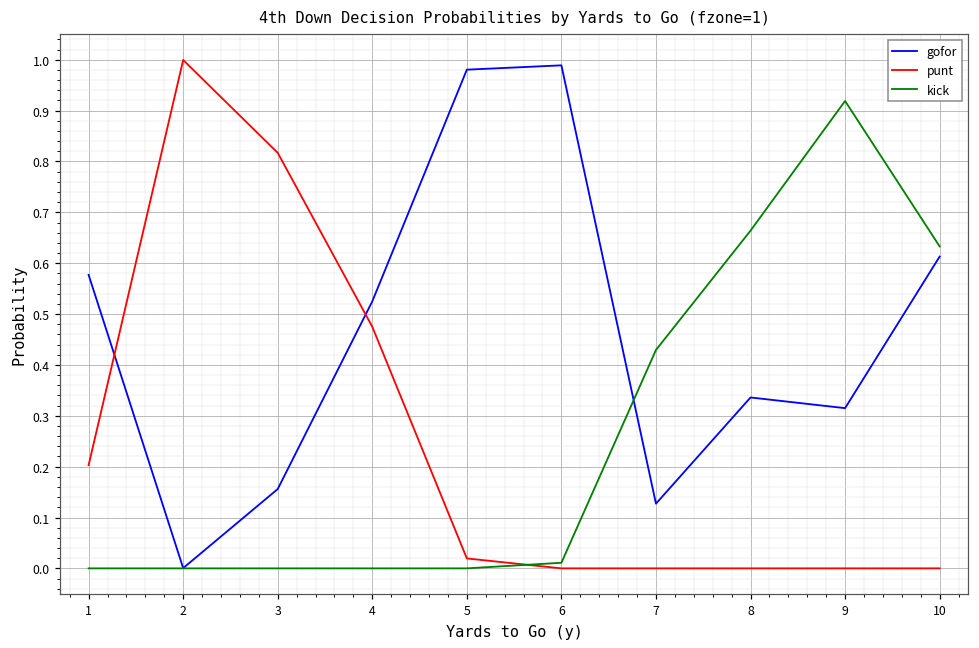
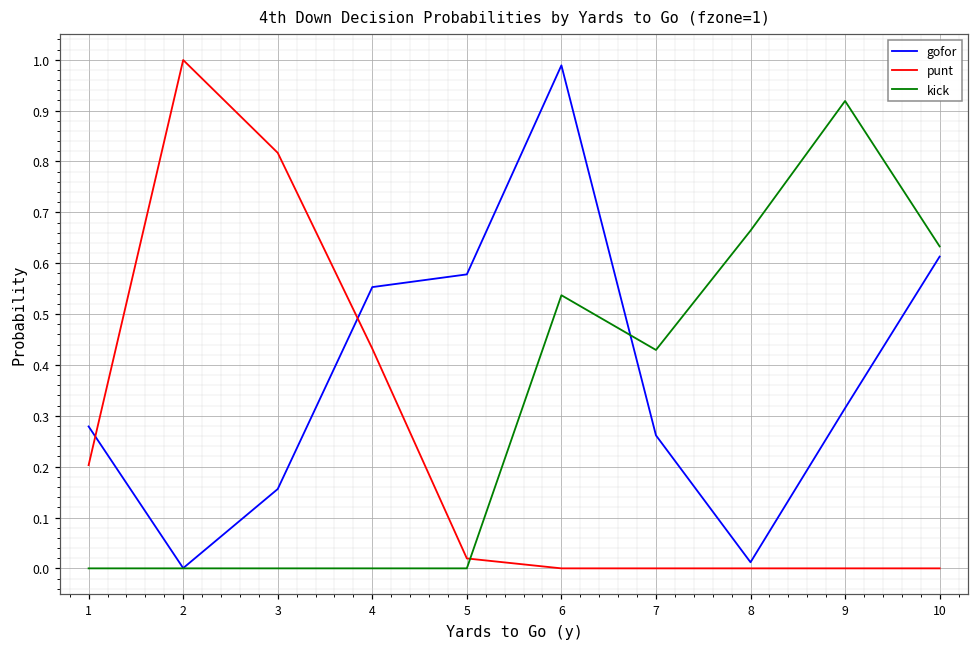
  {
    "gofor": {
-     "1": 0.58,
+     "1": 0.28,
      "3": 0.16,
-     "4": 0.53,
-     "5": 0.98,
+     "4": 0.55,
+     "5": 0.58,
      "6": 0.99,
-     "7": 0.13,
-     "8": 0.34,
+     "7": 0.26,
+     "8": 0.01,
      "9": 0.32,
      "10": 0.61
    },
    "punt": {
      "1": 0.20,
      "2": 1.00,
      "3": 0.82,
-     "4": 0.48,
+     "4": 0.43,
      "5": 0.02,
      "6": 0.00,
      "7": 0.00,
      "8": 0.00,
      "9": 0.00,
      "10": 0.00
    },
    "kick": {
      "1": 0.00,
      "3": 0.00,
      "4": 0.00,
      "5": 0.00,
-     "6": 0.01,
+     "6": 0.54,
      "7": 0.43,
      "8": 0.66,
      "9": 0.92,
      "10": 0.63
    }
  }
